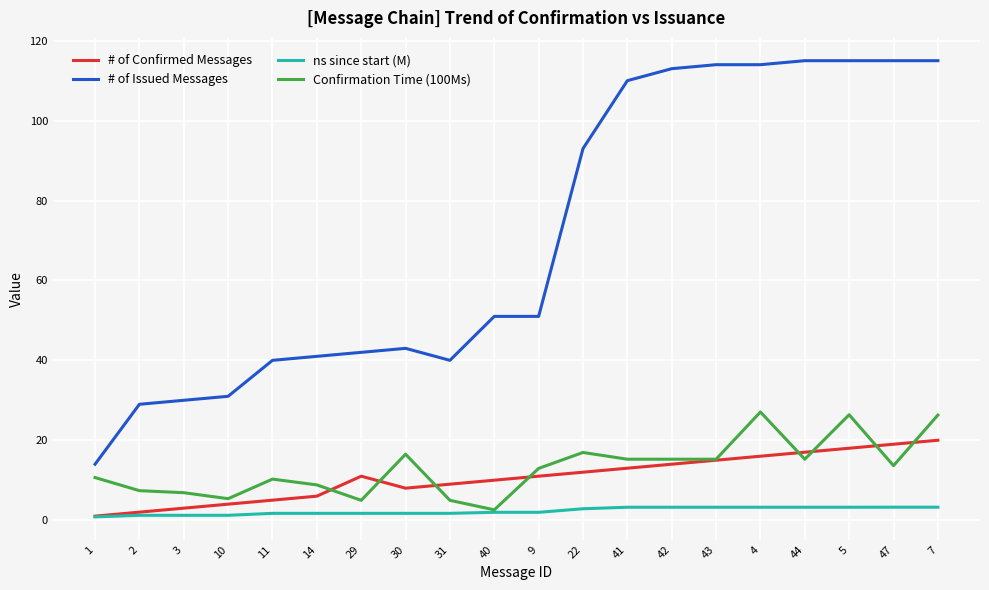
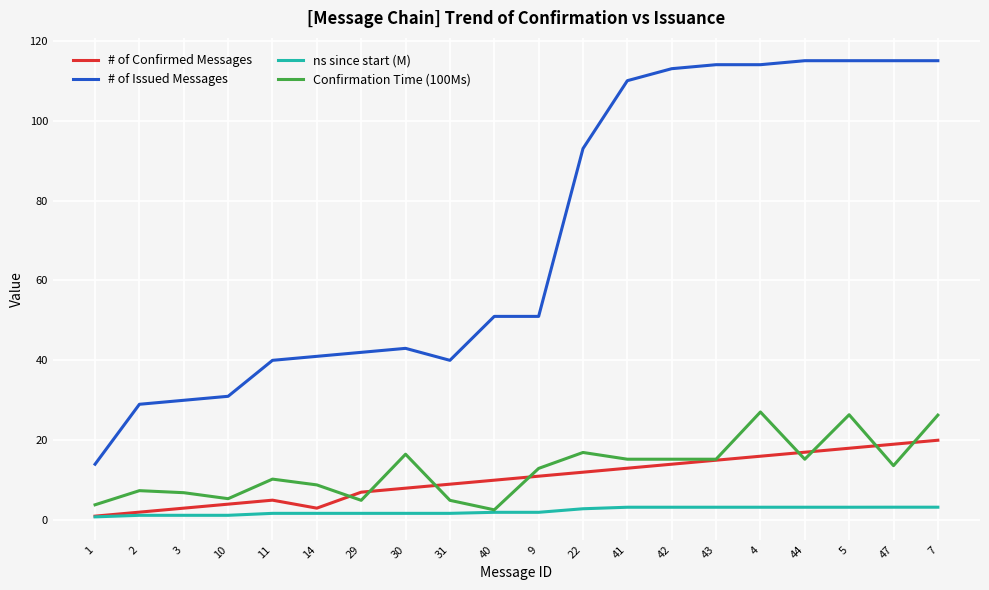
  {
    "# of Confirmed Messages": {
      "2": 2,
      "3": 3,
      "10": 4,
      "11": 5,
-     "14": 6,
-     "29": 11,
+     "14": 3,
+     "29": 7,
      "30": 8,
      "31": 9,
      "40": 10,
      "9": 11,
      "22": 12,
      "41": 13,
      "42": 14,
      "4": 16,
      "44": 17,
      "5": 18,
      "47": 19,
      "7": 20
    },
    "# of Issued Messages": {
      "1": 14,
      "2": 29,
      "3": 30,
      "10": 31,
      "11": 40,
      "14": 41,
      "29": 42,
      "30": 43,
      "31": 40,
      "40": 51,
      "9": 51,
      "22": 93,
      "41": 110,
      "42": 113,
      "43": 114,
      "4": 114,
      "44": 115,
      "5": 115,
      "47": 115,
      "7": 115
    },
    "ns since start (M)": {
      "2": 1,
      "3": 1,
      "10": 1,
      "11": 2,
      "14": 2,
      "29": 2,
      "30": 2,
      "31": 2,
      "9": 2,
      "22": 3,
      "41": 3,
      "42": 3,
      "43": 3,
      "4": 3,
      "44": 3,
      "5": 3,
      "47": 3,
      "7": 3
    },
    "Confirmation Time (100Ms)": {
-     "1": 11,
+     "1": 4,
      "2": 7,
      "3": 7,
      "10": 5,
      "11": 10,
      "14": 9,
      "29": 5,
      "30": 17,
      "31": 5,
      "9": 13,
      "22": 17,
      "41": 15,
      "42": 15,
      "4": 27,
      "44": 15,
      "5": 26,
      "47": 14,
      "7": 26
    }
  }
